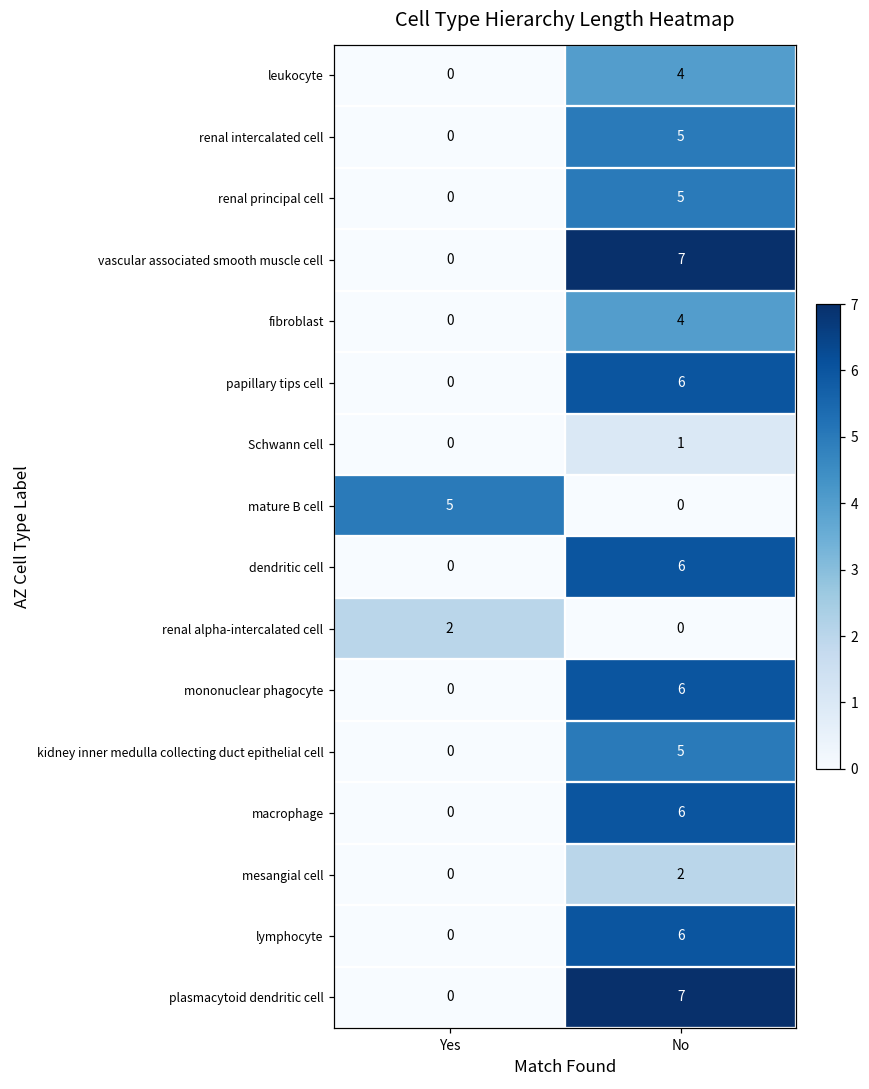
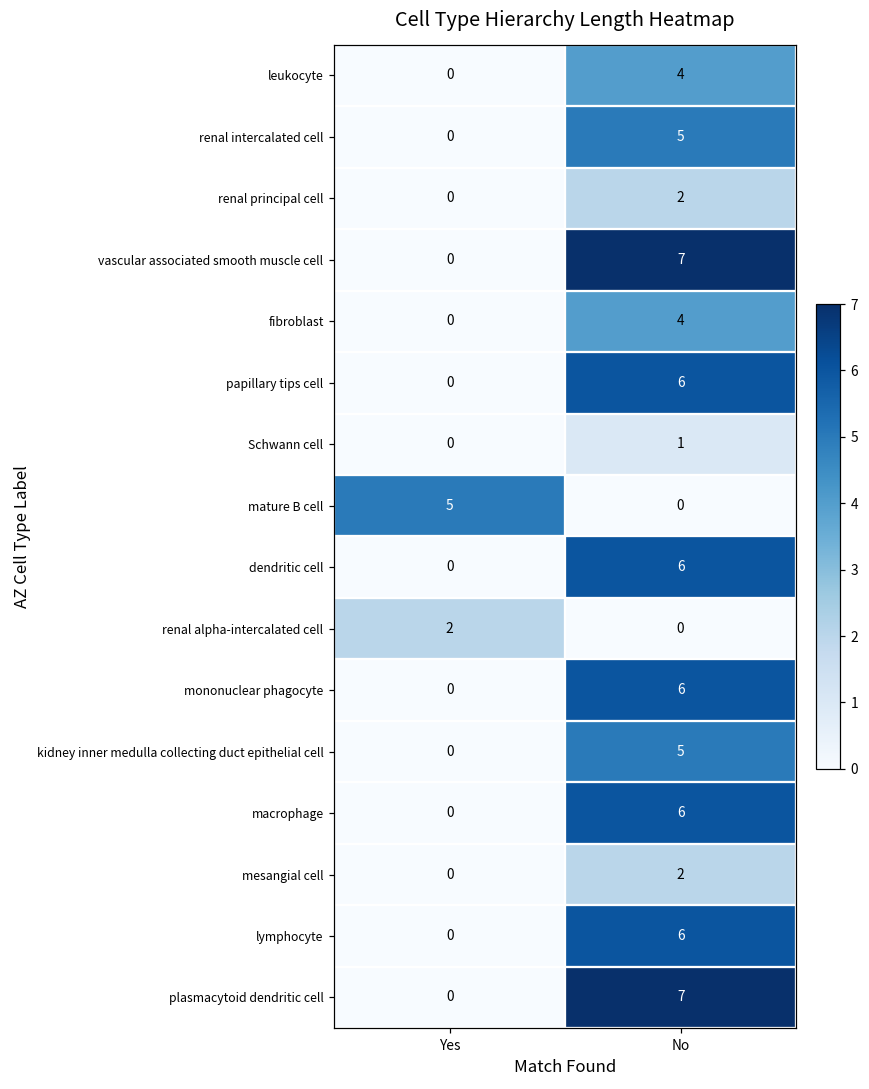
  {
    "leukocyte": {
      "Yes": 0,
      "No": 4
    },
    "renal intercalated cell": {
      "Yes": 0,
      "No": 5
    },
    "renal principal cell": {
      "Yes": 0,
-     "No": 5
+     "No": 2
    },
    "vascular associated smooth muscle cell": {
      "Yes": 0,
      "No": 7
    },
    "fibroblast": {
      "Yes": 0,
      "No": 4
    },
    "papillary tips cell": {
      "Yes": 0,
      "No": 6
    },
    "Schwann cell": {
      "Yes": 0,
      "No": 1
    },
    "mature B cell": {
      "Yes": 5,
      "No": 0
    },
    "dendritic cell": {
      "Yes": 0,
      "No": 6
    },
    "renal alpha-intercalated cell": {
      "Yes": 2,
      "No": 0
    },
    "mononuclear phagocyte": {
      "Yes": 0,
      "No": 6
    },
    "kidney inner medulla collecting duct epithelial cell": {
      "Yes": 0,
      "No": 5
    },
    "macrophage": {
      "Yes": 0,
      "No": 6
    },
    "mesangial cell": {
      "Yes": 0,
      "No": 2
    },
    "lymphocyte": {
      "Yes": 0,
      "No": 6
    },
    "plasmacytoid dendritic cell": {
      "Yes": 0,
      "No": 7
    }
  }
